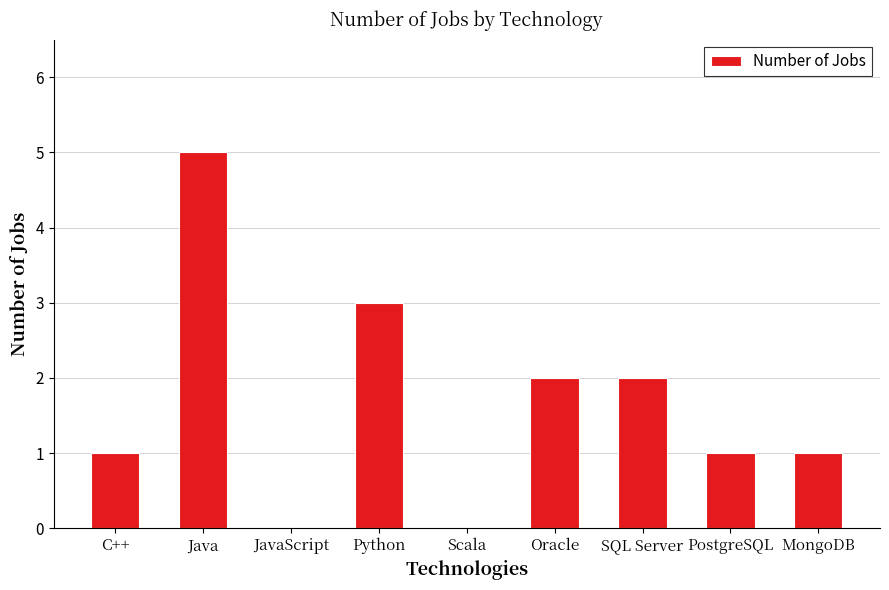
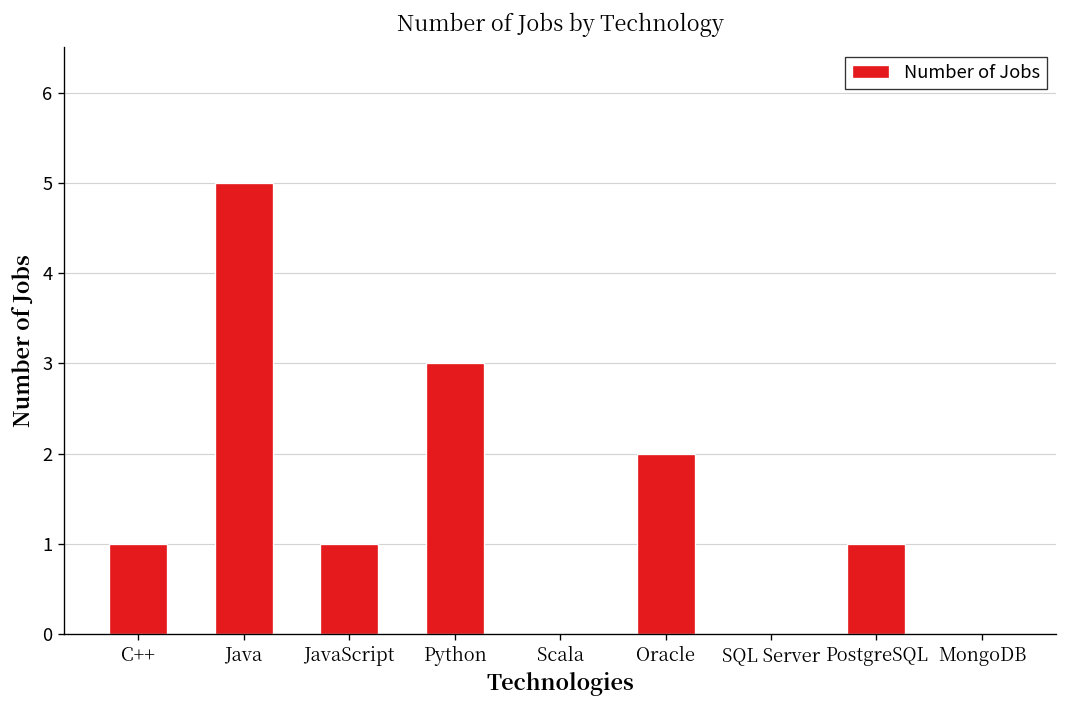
  {
    "C++": 1,
    "Java": 5,
-   "JavaScript": 0,
+   "JavaScript": 1,
    "Python": 3,
    "Scala": 0,
    "Oracle": 2,
-   "SQL Server": 2,
+   "SQL Server": 0,
    "PostgreSQL": 1,
-   "MongoDB": 1
+   "MongoDB": 0
  }
